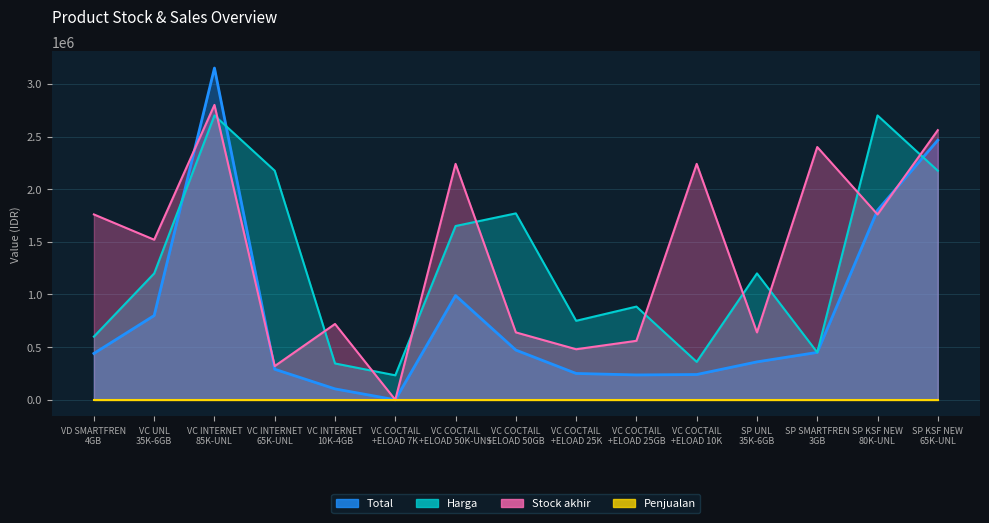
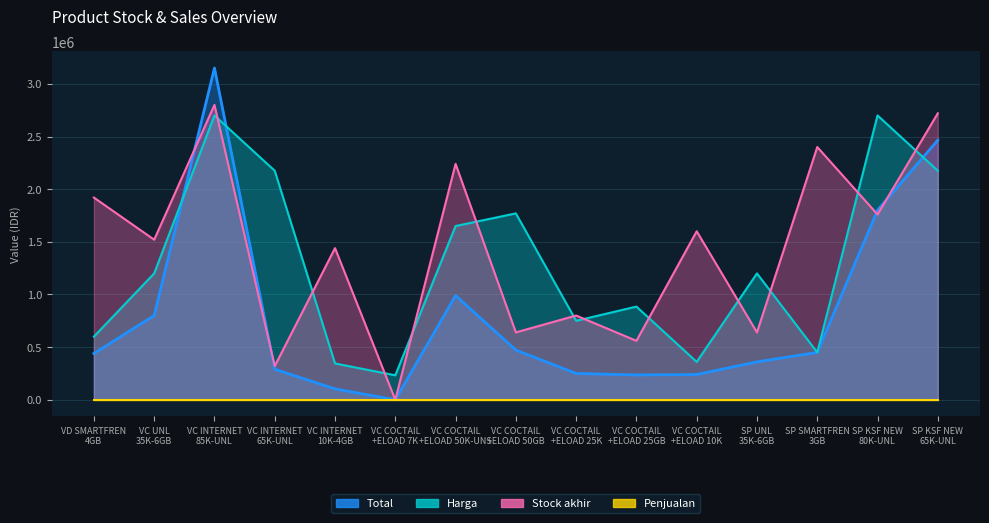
  {
    "Stock akhir": {
-     "VD SMARTFREN 4GB": 1760000,
+     "VD SMARTFREN 4GB": 1920000,
      "VC UNL 35K-6GB": 1520000,
      "VC INTERNET 85K-UNL": 2800000,
      "VC INTERNET 65K-UNL": 320000,
-     "VC INTERNET 10K-4GB": 720000,
+     "VC INTERNET 10K-4GB": 1440000,
      "VC COCTAIL +ELOAD 50K-UNS": 2240000,
      "VC COCTAIL +ELOAD 50GB": 640000,
-     "VC COCTAIL +ELOAD 25K": 480000,
+     "VC COCTAIL +ELOAD 25K": 800000,
      "VC COCTAIL +ELOAD 25GB": 560000,
-     "VC COCTAIL +ELOAD 10K": 2240000,
+     "VC COCTAIL +ELOAD 10K": 1600000,
      "SP UNL 35K-6GB": 640000,
      "SP SMARTFREN 3GB": 2400000,
      "SP KSF NEW 80K-UNL": 1760000,
-     "SP KSF NEW 65K-UNL": 2560000
+     "SP KSF NEW 65K-UNL": 2720000
    },
    "Penjualan": {
      "VD SMARTFREN 4GB": 0,
      "VC UNL 35K-6GB": 0,
      "VC INTERNET 85K-UNL": 0,
      "VC INTERNET 65K-UNL": 0,
      "VC INTERNET 10K-4GB": 0,
      "VC COCTAIL +ELOAD 50K-UNS": 0,
      "VC COCTAIL +ELOAD 50GB": 0,
      "VC COCTAIL +ELOAD 25K": 0,
      "VC COCTAIL +ELOAD 25GB": 0,
      "VC COCTAIL +ELOAD 10K": 0,
      "SP UNL 35K-6GB": 0,
      "SP SMARTFREN 3GB": 0,
      "SP KSF NEW 80K-UNL": 0,
      "SP KSF NEW 65K-UNL": 0
    }
  }
